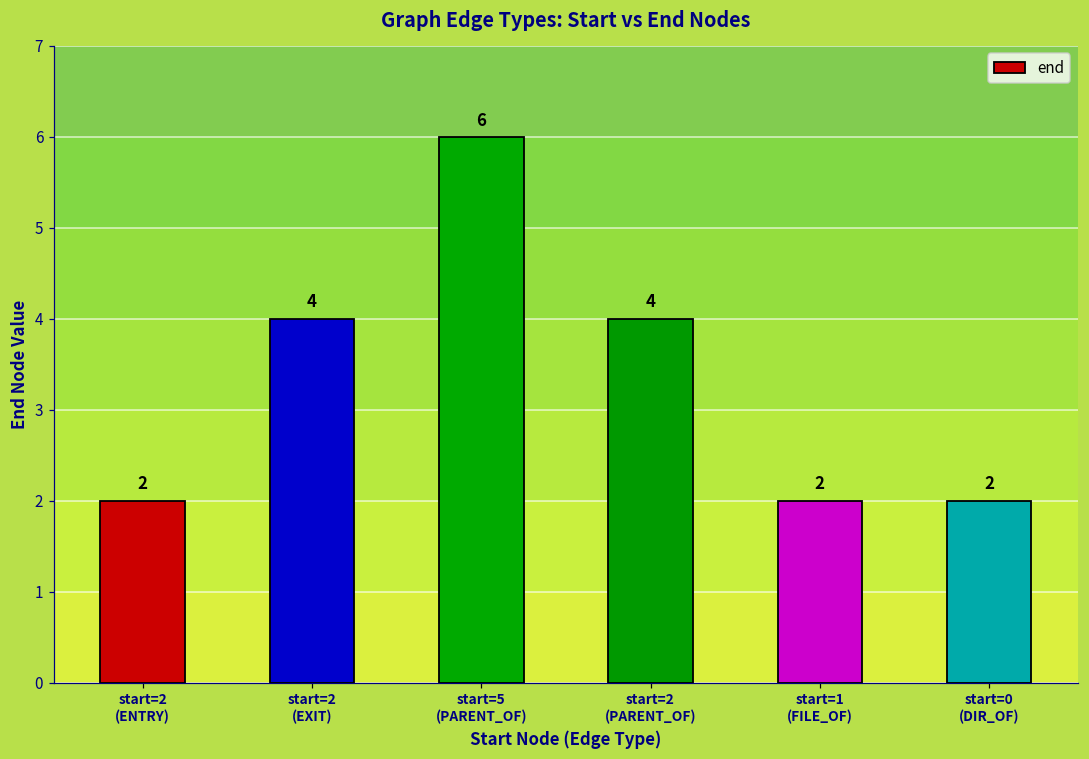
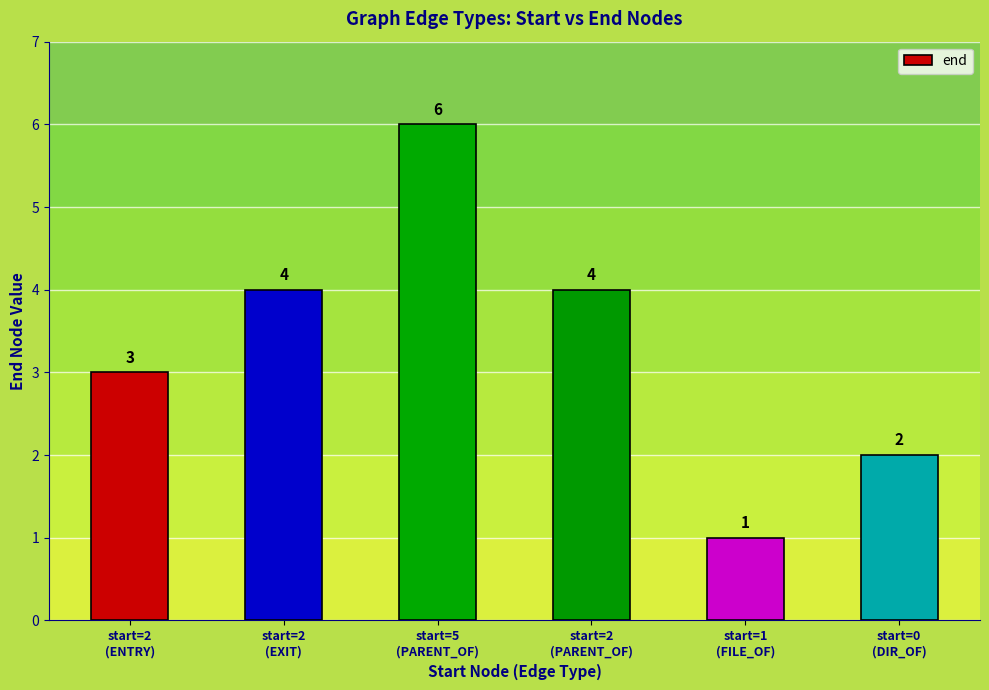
  {
-   "start=2 (ENTRY)": 2,
+   "start=2 (ENTRY)": 3,
    "start=2 (EXIT)": 4,
    "start=5 (PARENT_OF)": 6,
    "start=2 (PARENT_OF)": 4,
-   "start=1 (FILE_OF)": 2,
+   "start=1 (FILE_OF)": 1,
    "start=0 (DIR_OF)": 2
  }
